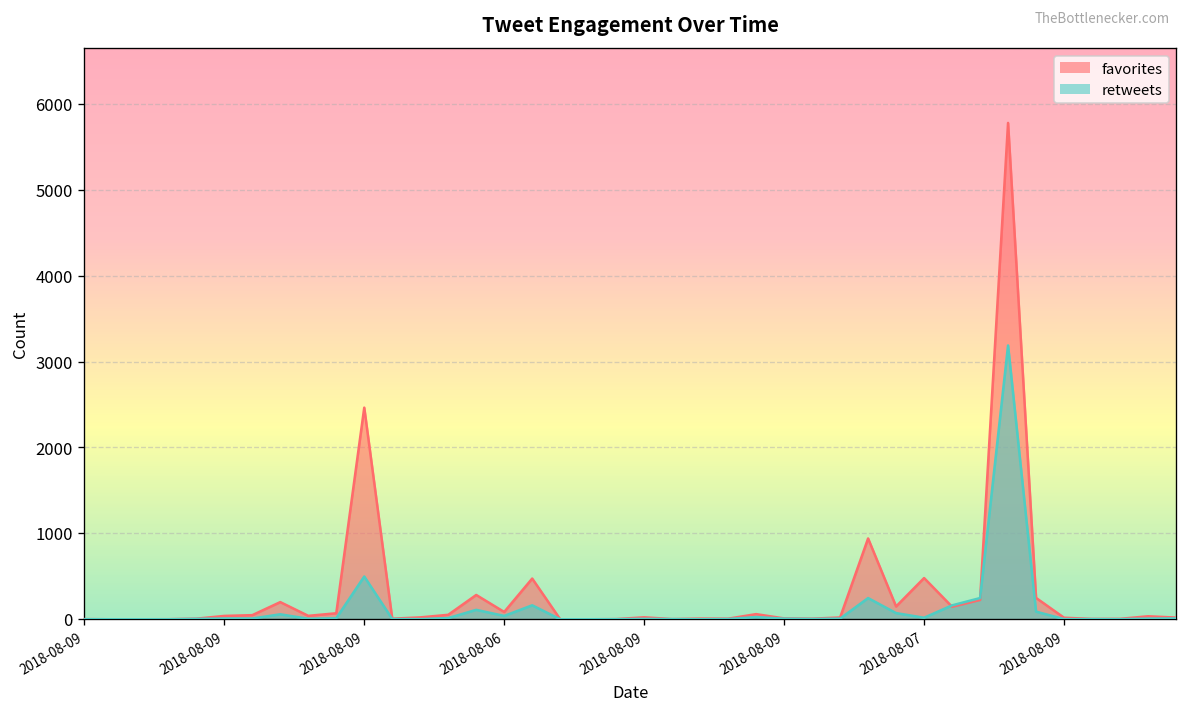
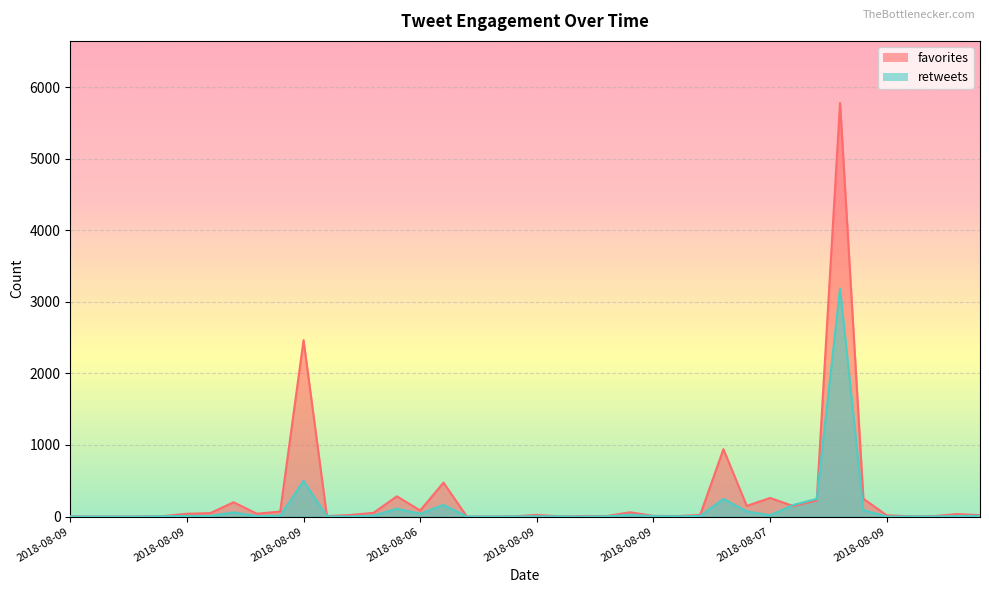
  {
    "favorites": {
      "2018-08-06": 100,
-     "2018-08-07": 500
+     "2018-08-07": 300
    },
    "retweets": {
      "2018-08-06": 0,
      "2018-08-07": 0
    }
  }
